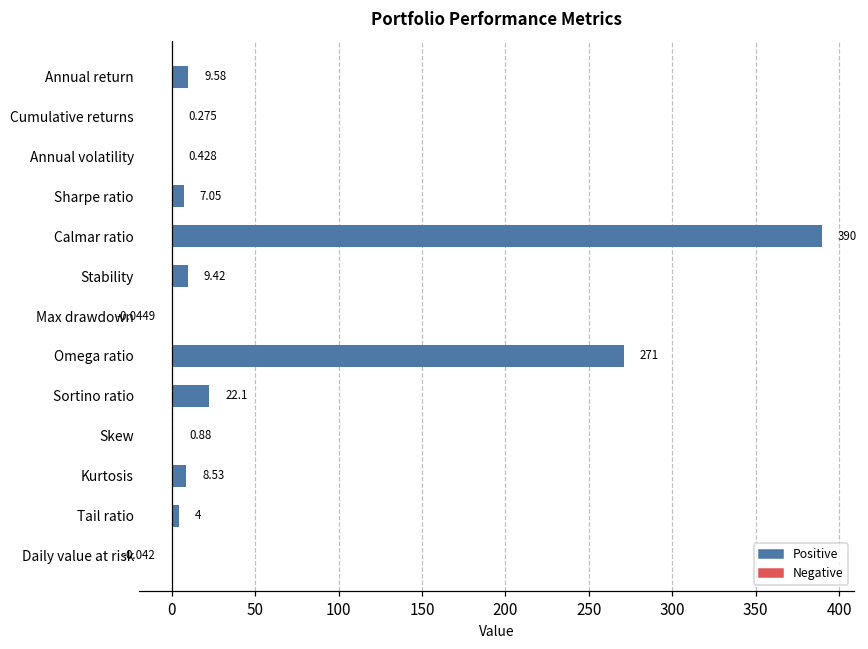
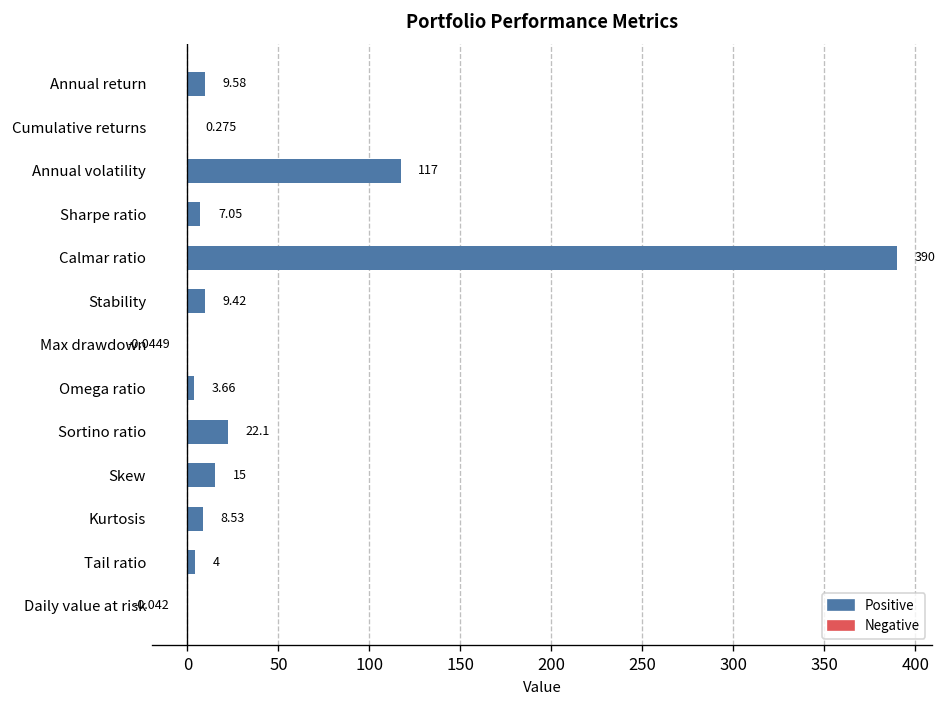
  {
    "Annual return": 9.58,
    "Cumulative returns": 0.275,
-   "Annual volatility": 0.428,
+   "Annual volatility": 117,
    "Sharpe ratio": 7.05,
    "Calmar ratio": 390,
    "Stability": 9.42,
    "Max drawdown": -0.0449,
-   "Omega ratio": 271,
+   "Omega ratio": 3.66,
    "Sortino ratio": 22.1,
-   "Skew": 0.88,
+   "Skew": 15,
    "Kurtosis": 8.53,
    "Tail ratio": 4,
    "Daily value at risk": -0.042
  }
